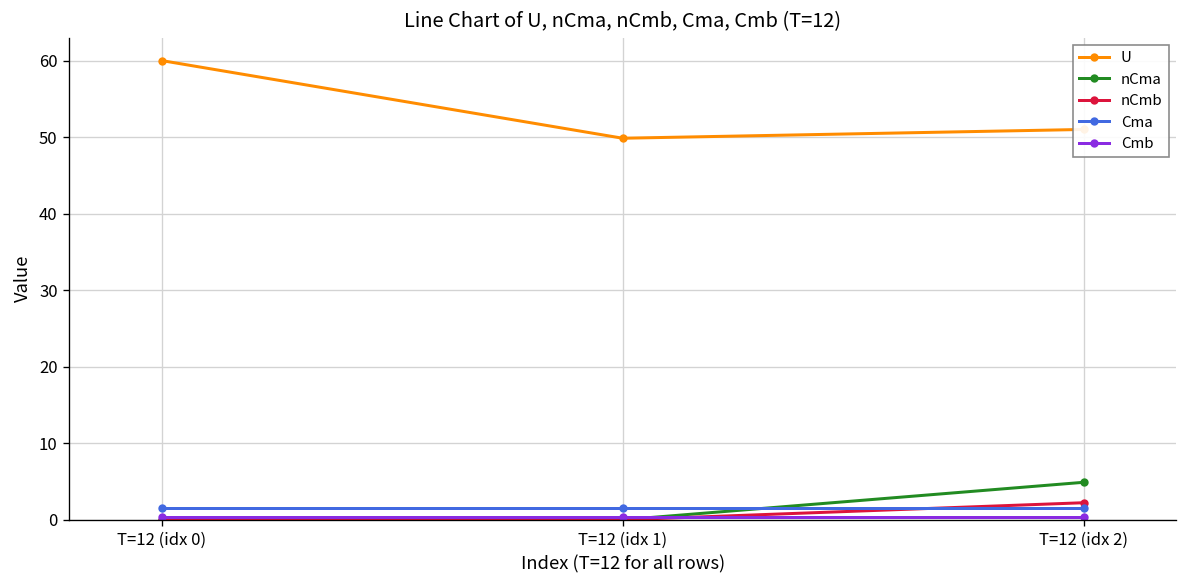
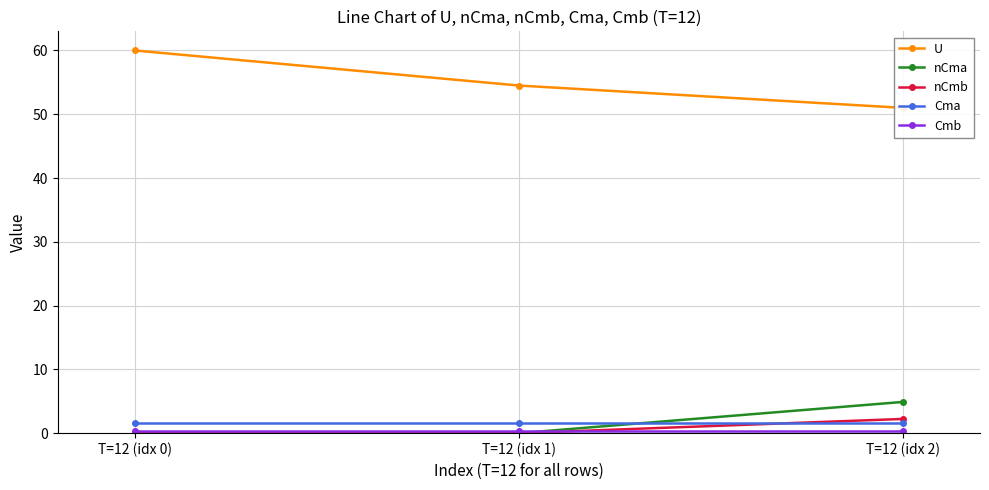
  {
    "U": {
      "T=12 (idx 0)": 60,
-     "T=12 (idx 1)": 50
+     "T=12 (idx 1)": 55
    },
    "nCma": {
      "T=12 (idx 2)": 5
    },
    "nCmb": {
      "T=12 (idx 2)": 2
    },
    "Cma": {
      "T=12 (idx 0)": 2,
      "T=12 (idx 1)": 2,
      "T=12 (idx 2)": 2
    },
    "Cmb": {
      "T=12 (idx 2)": 0
    }
  }
